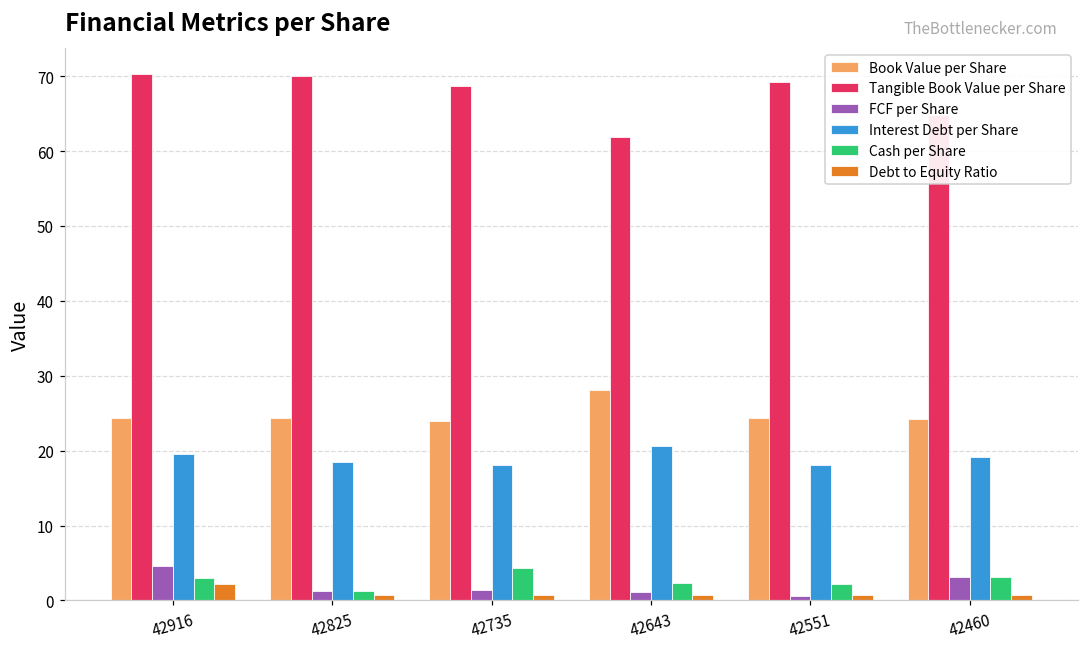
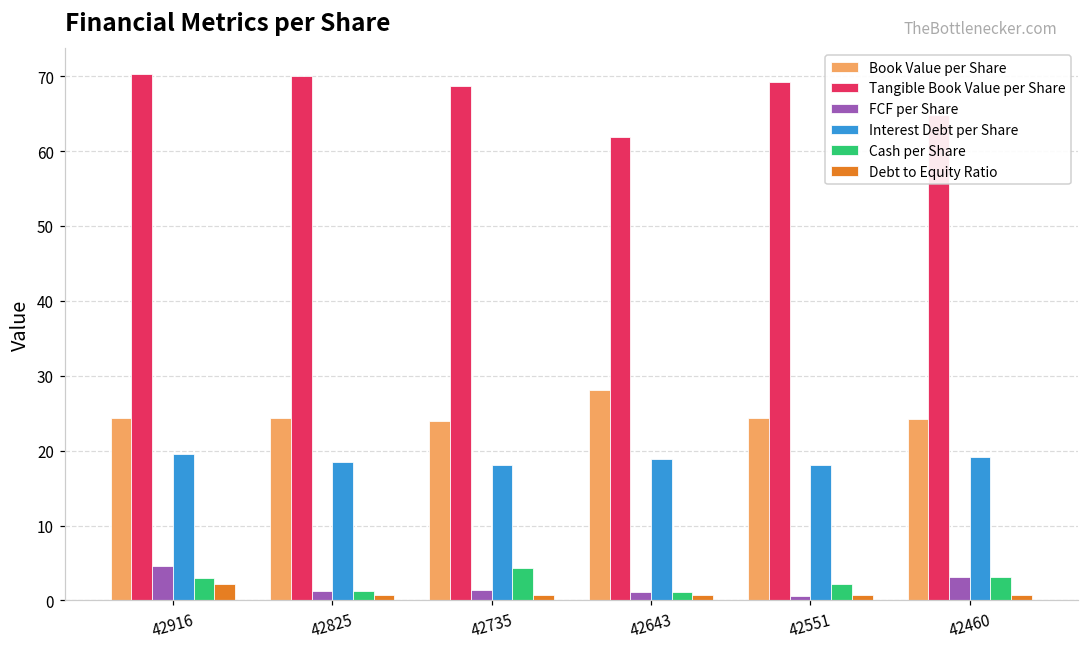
  {
    "Book Value per Share": {
      "42916": 24,
      "42825": 24,
      "42735": 24,
      "42643": 28,
      "42551": 24,
      "42460": 24
    },
    "Tangible Book Value per Share": {
      "42916": 70,
      "42825": 70,
      "42735": 69,
      "42643": 62,
      "42551": 69
    },
    "FCF per Share": {
      "42916": 5,
      "42825": 1,
      "42735": 1,
      "42643": 1,
      "42551": 1,
      "42460": 3
    },
    "Interest Debt per Share": {
      "42916": 20,
      "42825": 19,
      "42735": 18,
-     "42643": 21,
+     "42643": 19,
      "42551": 18,
      "42460": 19
    },
    "Cash per Share": {
      "42916": 3,
      "42825": 1,
      "42735": 4,
-     "42643": 2,
+     "42643": 1,
      "42551": 2,
      "42460": 3
    },
    "Debt to Equity Ratio": {
      "42916": 2,
      "42825": 1,
      "42735": 1,
      "42643": 1,
      "42551": 1,
      "42460": 1
    }
  }
